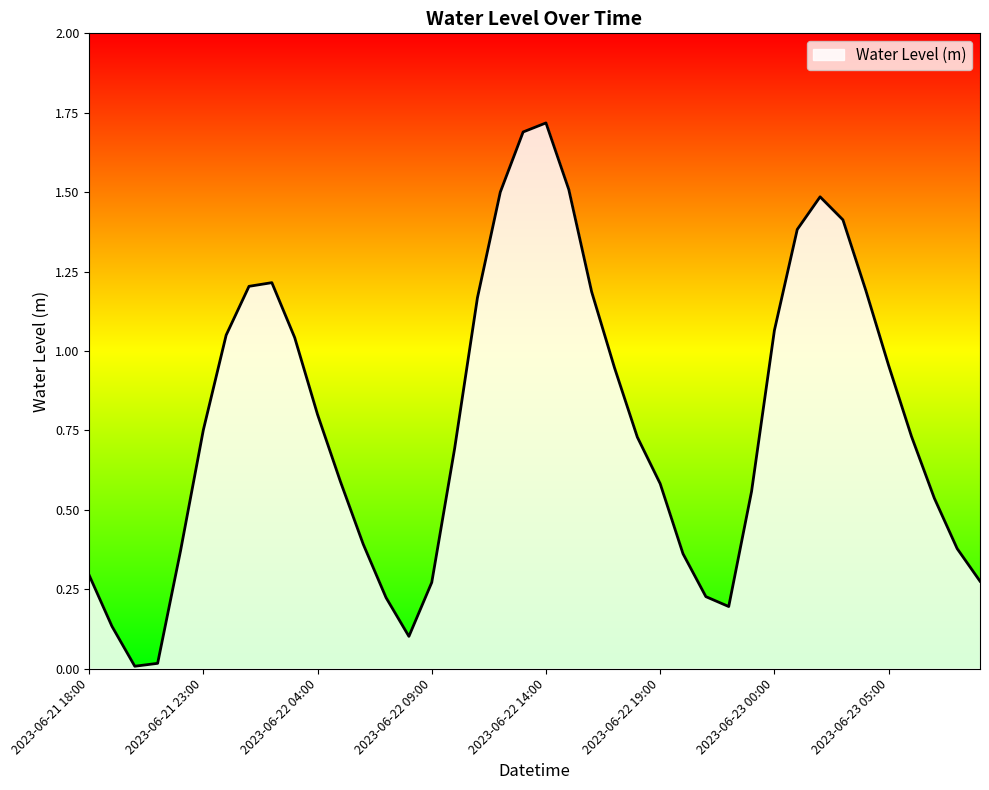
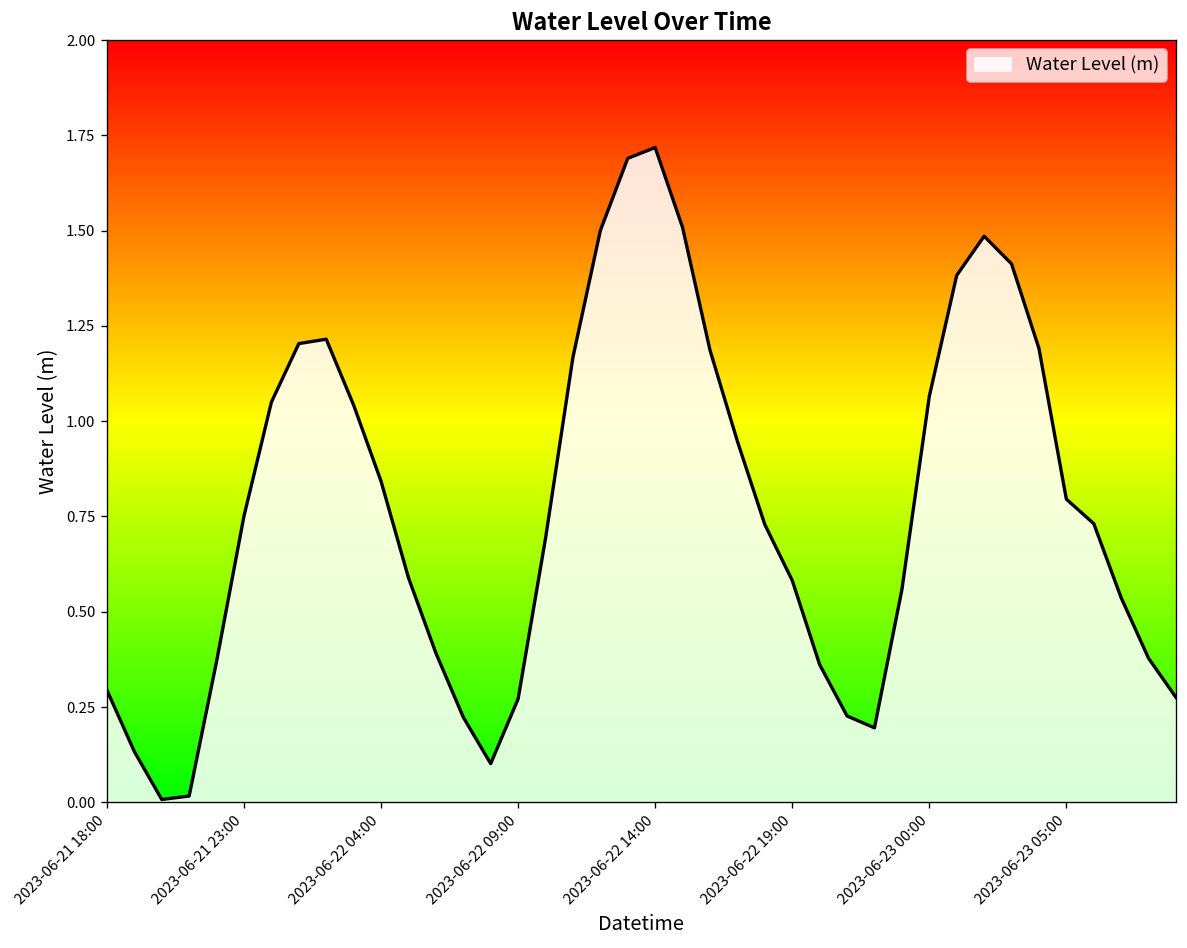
  {
    "2023-06-21 18:00": 0.29,
    "2023-06-21 23:00": 0.75,
-   "2023-06-22 04:00": 0.80,
+   "2023-06-22 04:00": 0.84,
    "2023-06-22 09:00": 0.27,
    "2023-06-22 14:00": 1.72,
    "2023-06-22 19:00": 0.58,
    "2023-06-23 00:00": 1.06,
-   "2023-06-23 05:00": 0.95
+   "2023-06-23 05:00": 0.80
  }
